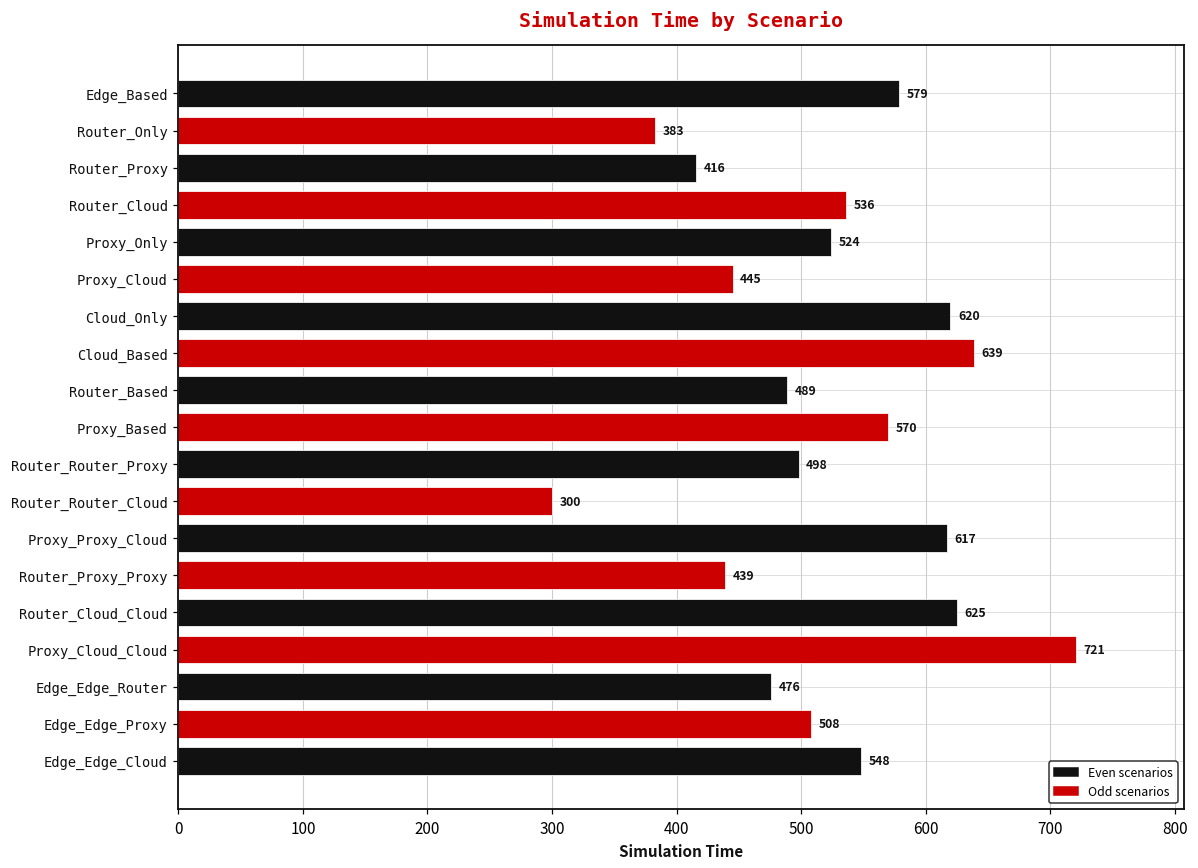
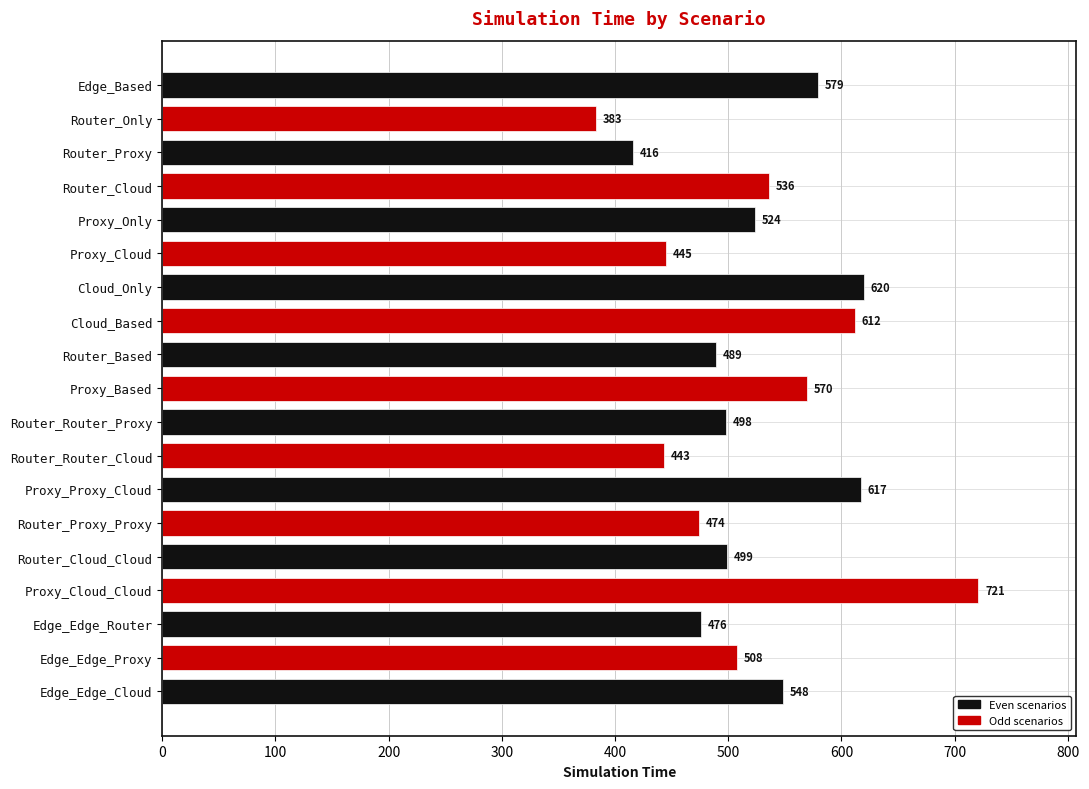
  {
    "Edge_Based": 579,
    "Router_Only": 383,
    "Router_Proxy": 416,
    "Router_Cloud": 536,
    "Proxy_Only": 524,
    "Proxy_Cloud": 445,
    "Cloud_Only": 620,
-   "Cloud_Based": 639,
+   "Cloud_Based": 612,
    "Router_Based": 489,
    "Proxy_Based": 570,
    "Router_Router_Proxy": 498,
-   "Router_Router_Cloud": 300,
+   "Router_Router_Cloud": 443,
    "Proxy_Proxy_Cloud": 617,
-   "Router_Proxy_Proxy": 439,
-   "Router_Cloud_Cloud": 625,
+   "Router_Proxy_Proxy": 474,
+   "Router_Cloud_Cloud": 499,
    "Proxy_Cloud_Cloud": 721,
    "Edge_Edge_Router": 476,
    "Edge_Edge_Proxy": 508,
    "Edge_Edge_Cloud": 548
  }
